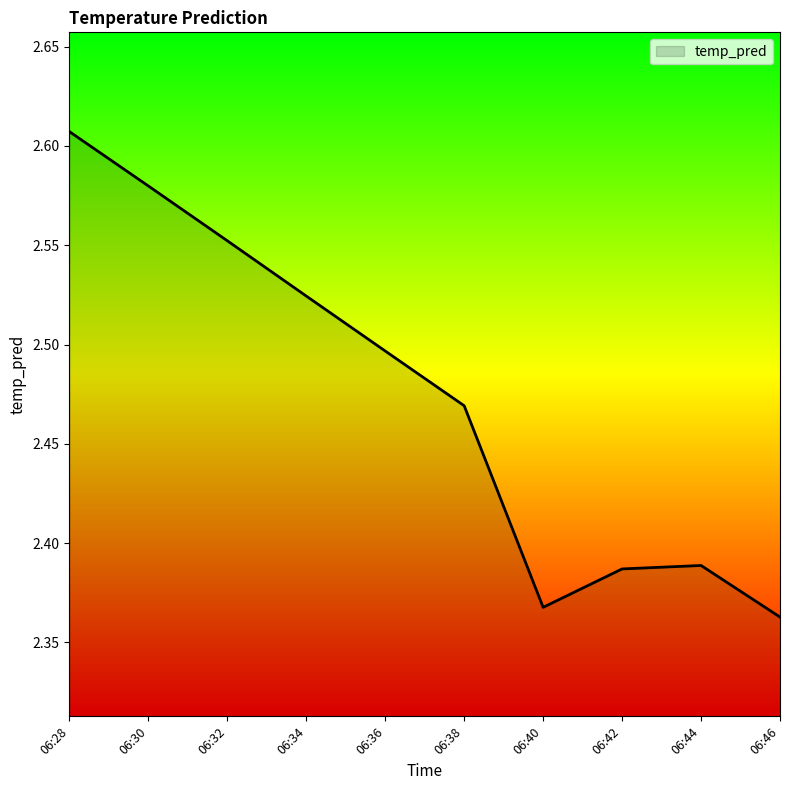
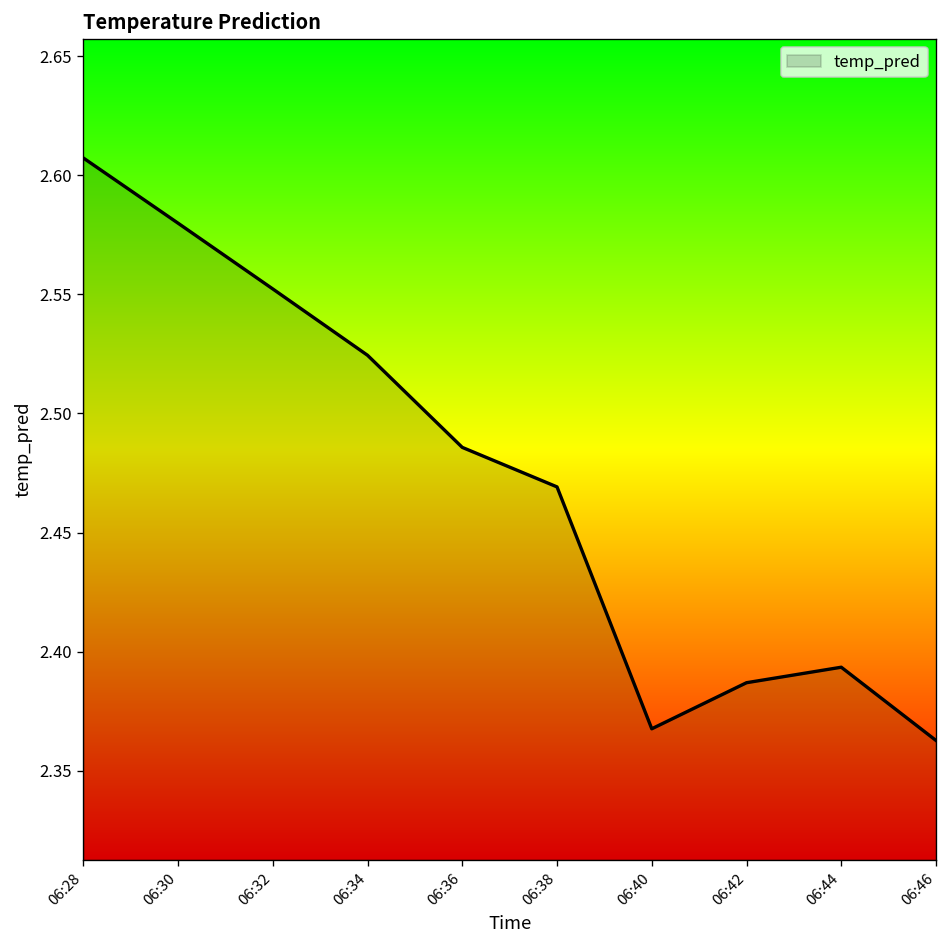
  {
    "06:28": 2.607,
    "06:30": 2.580,
    "06:32": 2.552,
    "06:34": 2.524,
-   "06:36": 2.497,
+   "06:36": 2.486,
    "06:38": 2.469,
    "06:40": 2.368,
    "06:42": 2.387,
-   "06:44": 2.389,
+   "06:44": 2.394,
    "06:46": 2.363
  }
